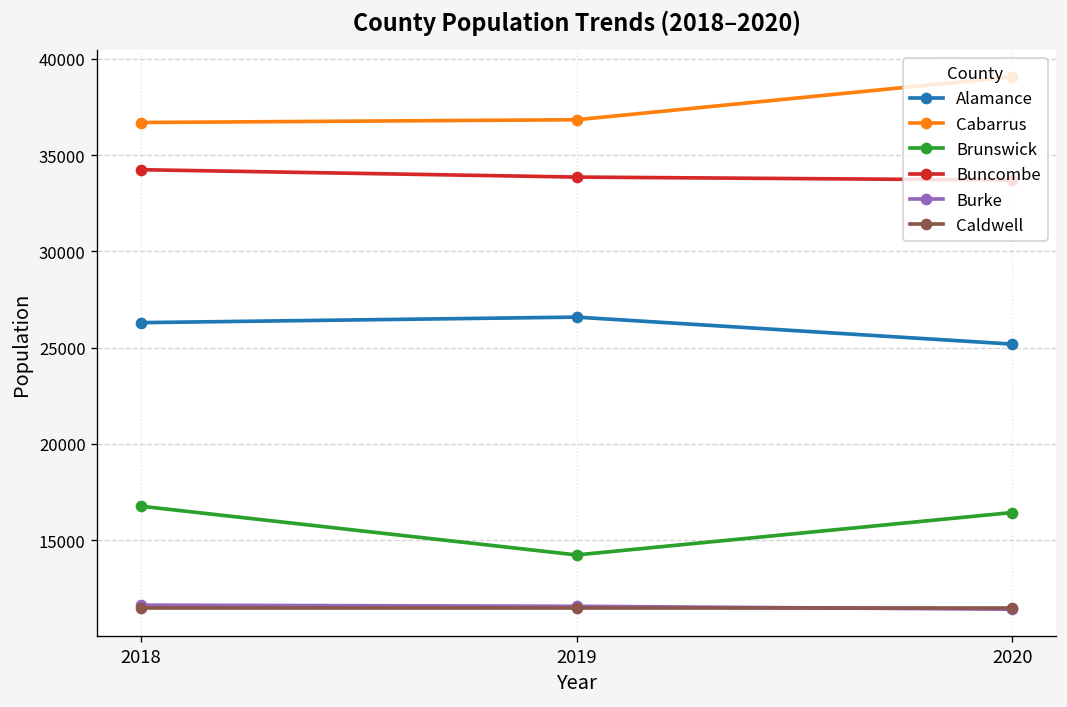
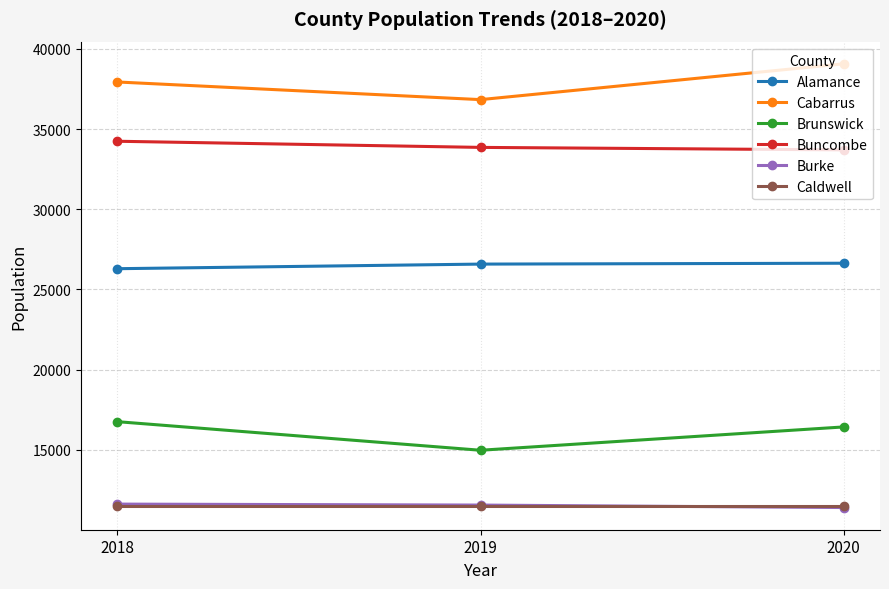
  {
    "Alamance": {
      "2018": 26300,
      "2019": 26600,
-     "2020": 25200
+     "2020": 26600
    },
    "Cabarrus": {
-     "2018": 36700,
+     "2018": 37900,
      "2019": 36800
    },
    "Brunswick": {
      "2018": 16800,
-     "2019": 14200,
+     "2019": 15000,
      "2020": 16400
    },
    "Buncombe": {
      "2018": 34200,
      "2019": 33900
    }
  }
